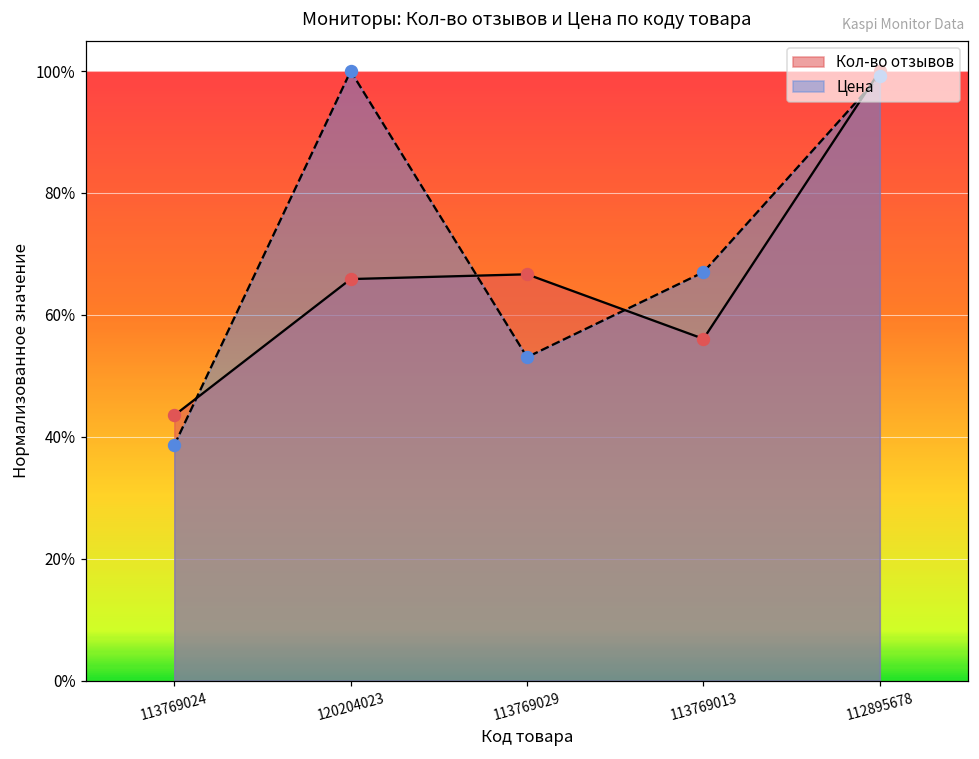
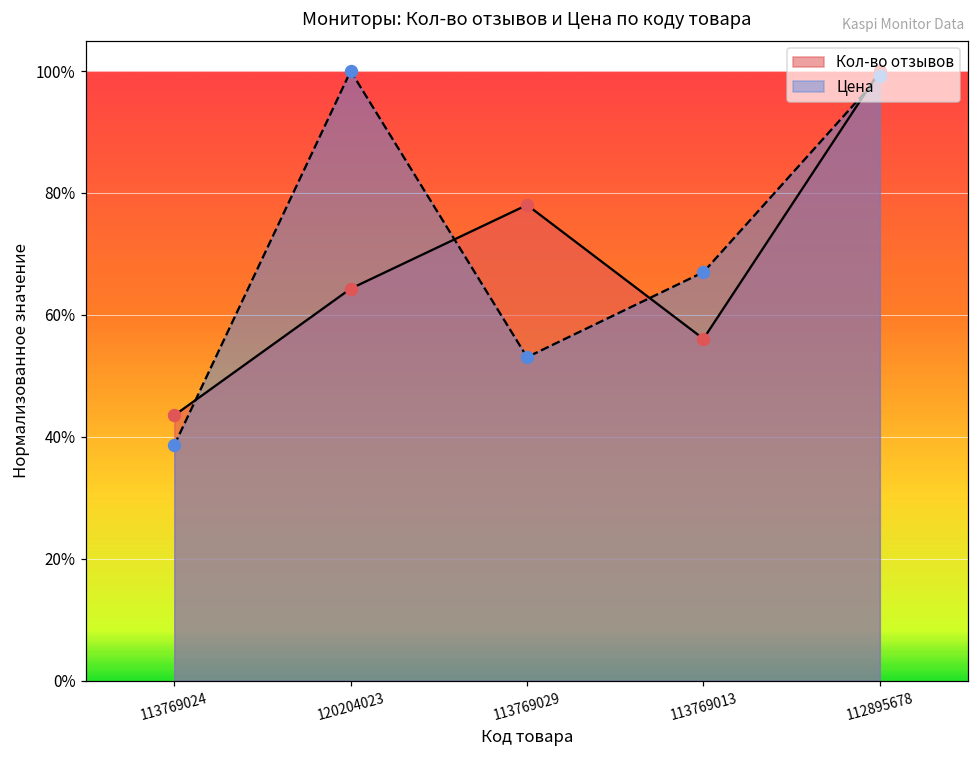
  {
    "Кол-во отзывов": {
      "113769024": "44%",
-     "120204023": "66%",
-     "113769029": "67%",
+     "120204023": "64%",
+     "113769029": "78%",
      "113769013": "56%"
    },
    "Цена": {
      "113769024": "39%",
      "120204023": "100%",
      "113769029": "53%",
      "113769013": "67%"
    }
  }
